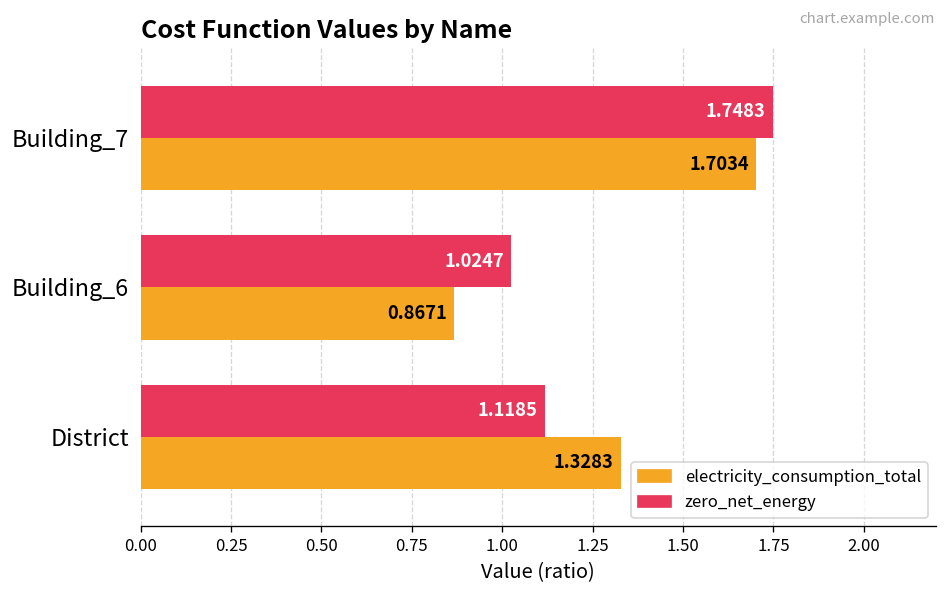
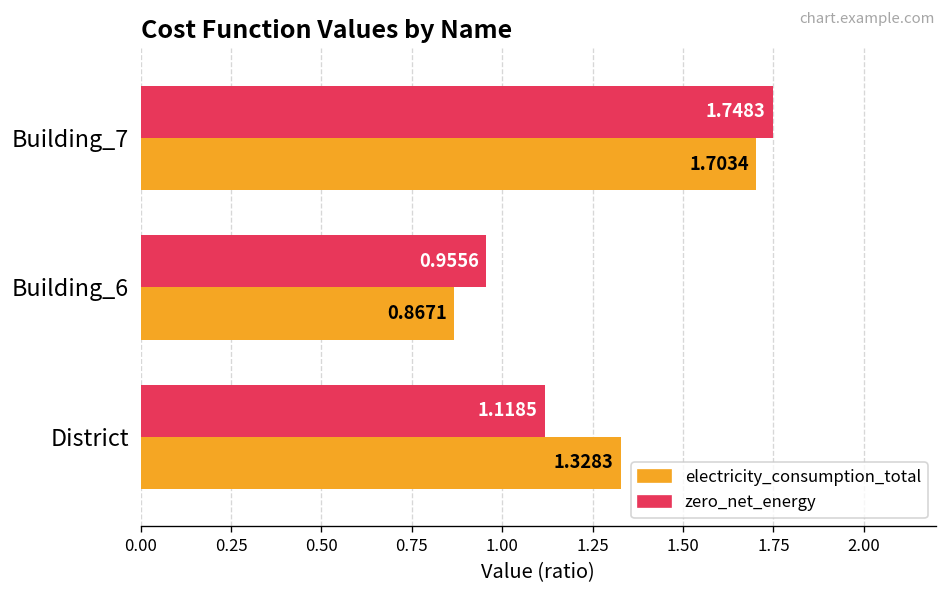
  {
    "zero_net_energy": {
      "Building_7": 1.7483,
-     "Building_6": 1.0247,
+     "Building_6": 0.9556,
      "District": 1.1185
    },
    "electricity_consumption_total": {
      "Building_7": 1.7034,
      "Building_6": 0.8671,
      "District": 1.3283
    }
  }
